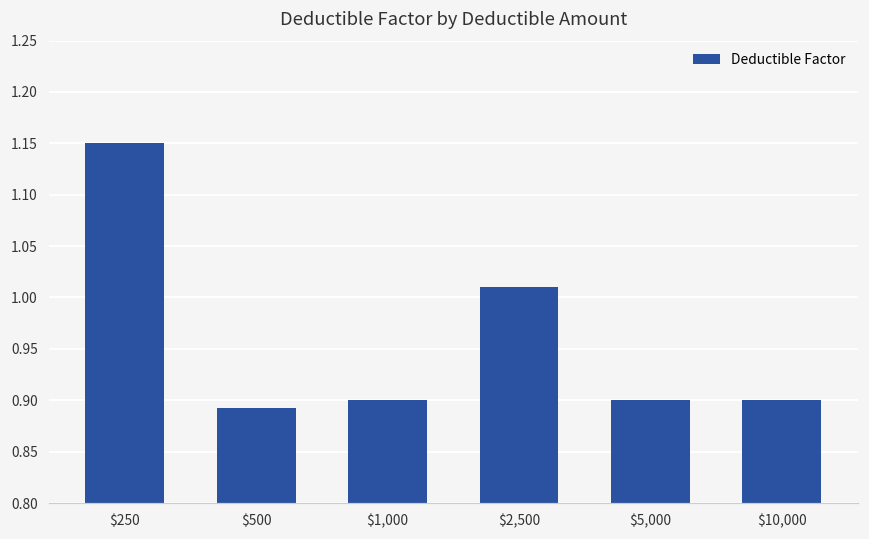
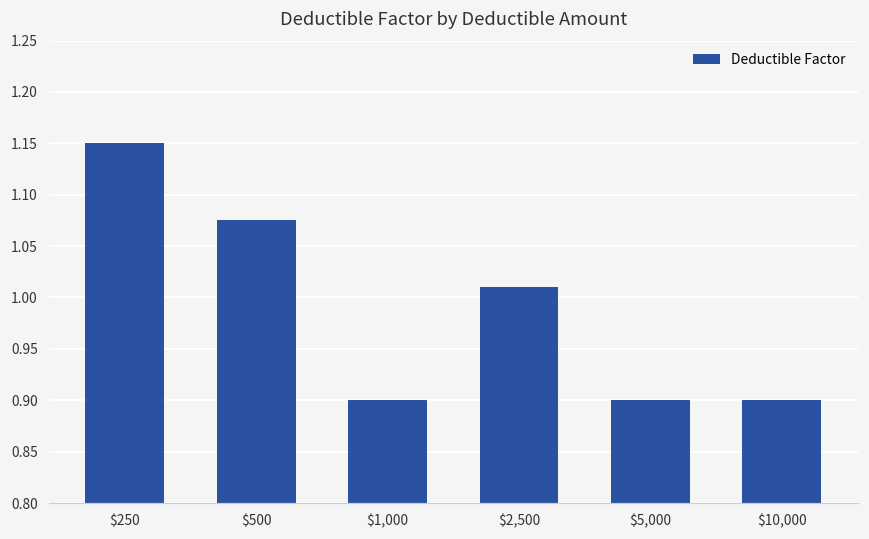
  {
    "$250": 1.15,
-   "$500": 0.89,
+   "$500": 1.08,
    "$1,000": 0.90,
    "$2,500": 1.01,
    "$5,000": 0.90,
    "$10,000": 0.90
  }
